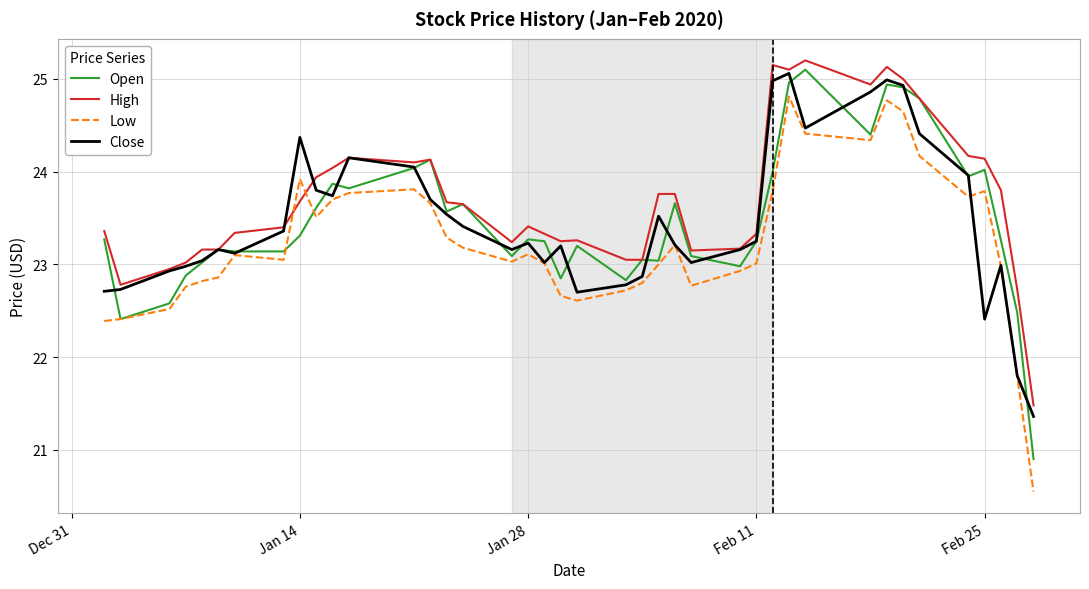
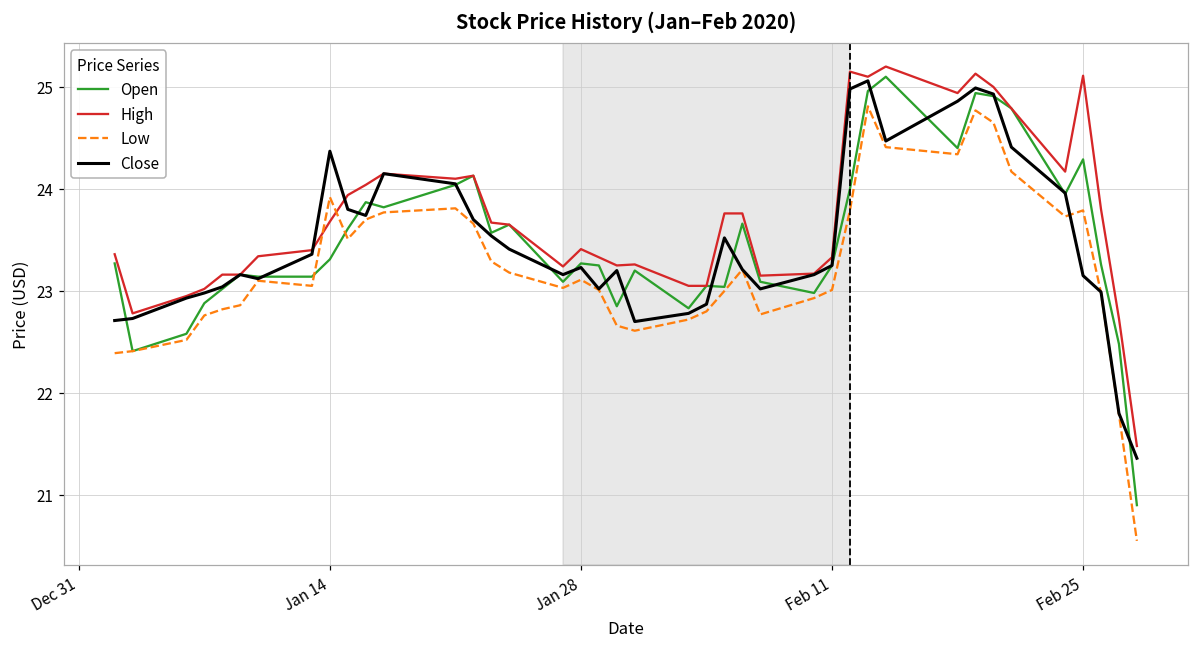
  {
    "Open": {
      "Jan 14": 23.3,
      "Jan 28": 23.3,
-     "Feb 25": 24.0
+     "Feb 25": 24.3
    },
    "High": {
      "Jan 14": 23.7,
      "Jan 28": 23.4,
      "Feb 11": 23.3,
-     "Feb 25": 24.1
+     "Feb 25": 25.1
    },
    "Low": {
      "Jan 14": 23.9,
      "Jan 28": 23.1,
      "Feb 11": 23.0,
      "Feb 25": 23.8
    },
    "Close": {
      "Jan 14": 24.4,
      "Jan 28": 23.2,
-     "Feb 25": 22.4
+     "Feb 25": 23.2
    }
  }
